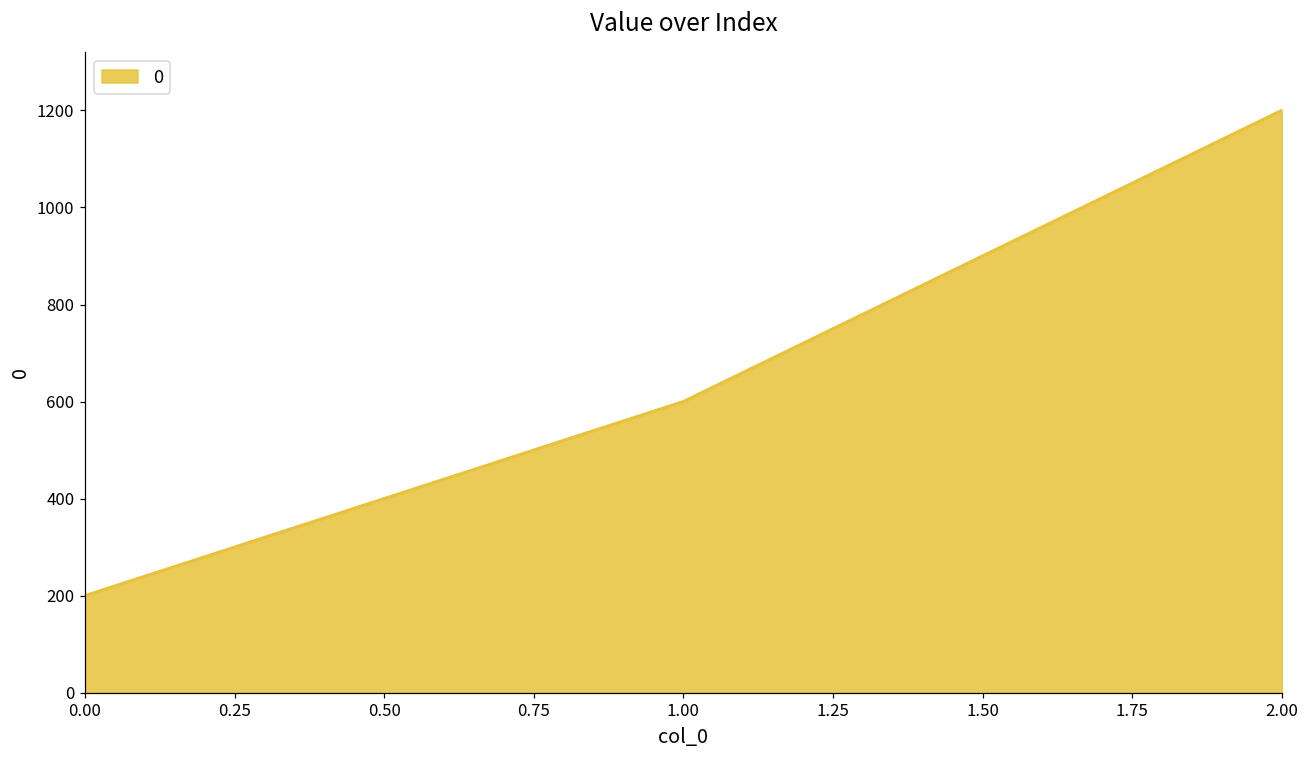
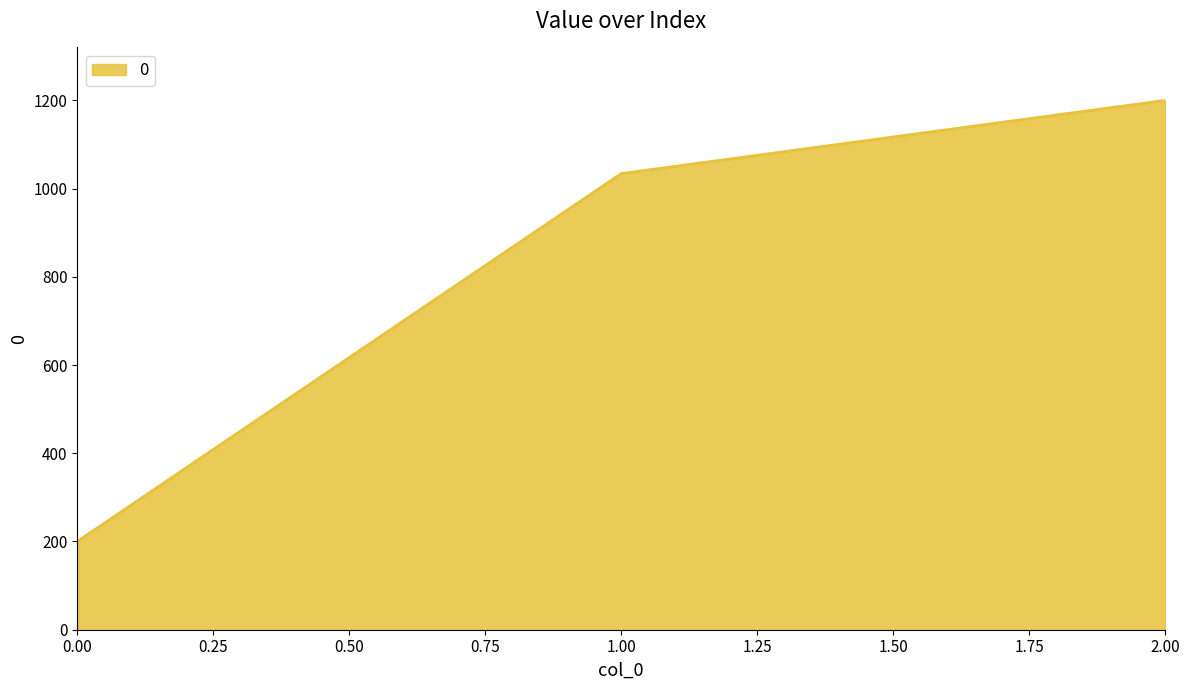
  {
    "0.00": 200,
-   "1.00": 600,
+   "1.00": 1030,
    "2.00": 1200
  }
